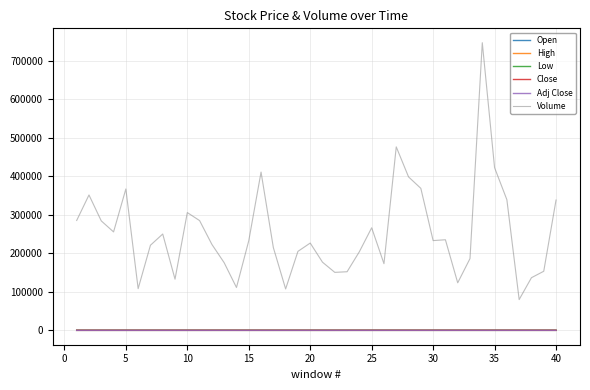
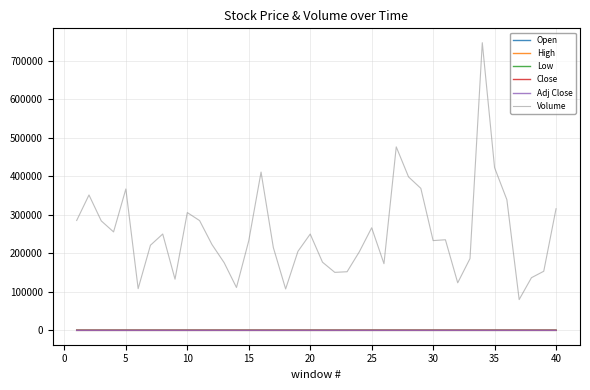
  {
    "Adj Close": {
      "5": 0,
      "10": 0,
      "15": 0,
      "20": 0,
      "25": 0,
      "30": 0,
      "35": 0,
      "40": 0
    },
    "Volume": {
      "5": 370000,
      "10": 310000,
      "15": 230000,
-     "20": 230000,
+     "20": 250000,
      "25": 270000,
      "30": 230000,
      "35": 420000,
-     "40": 340000
+     "40": 320000
    }
  }
